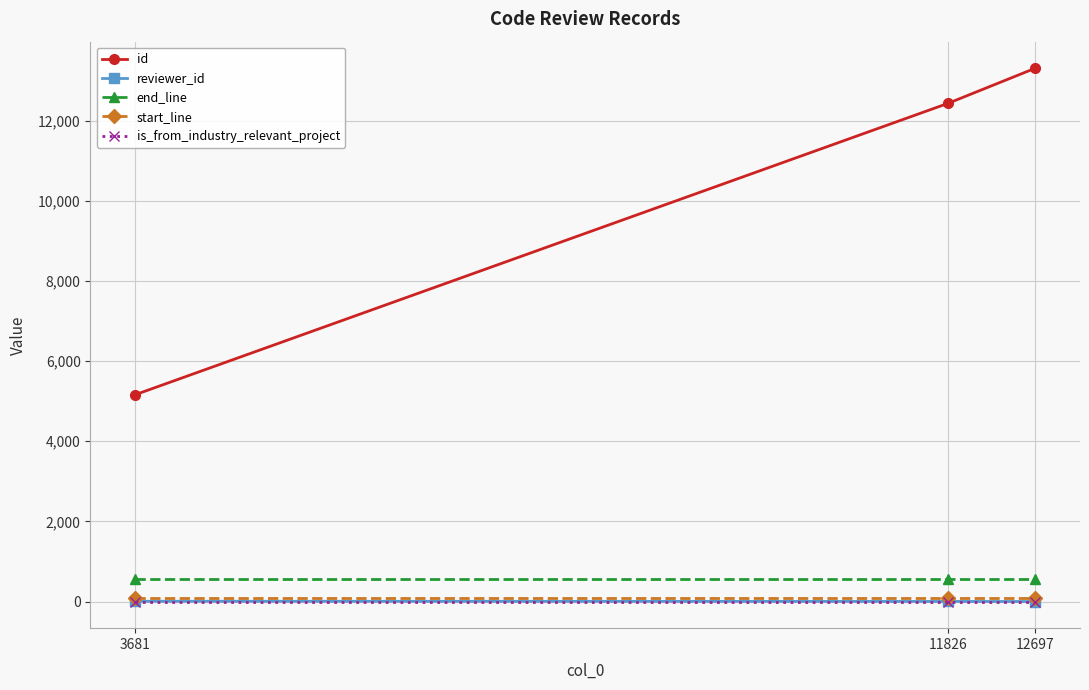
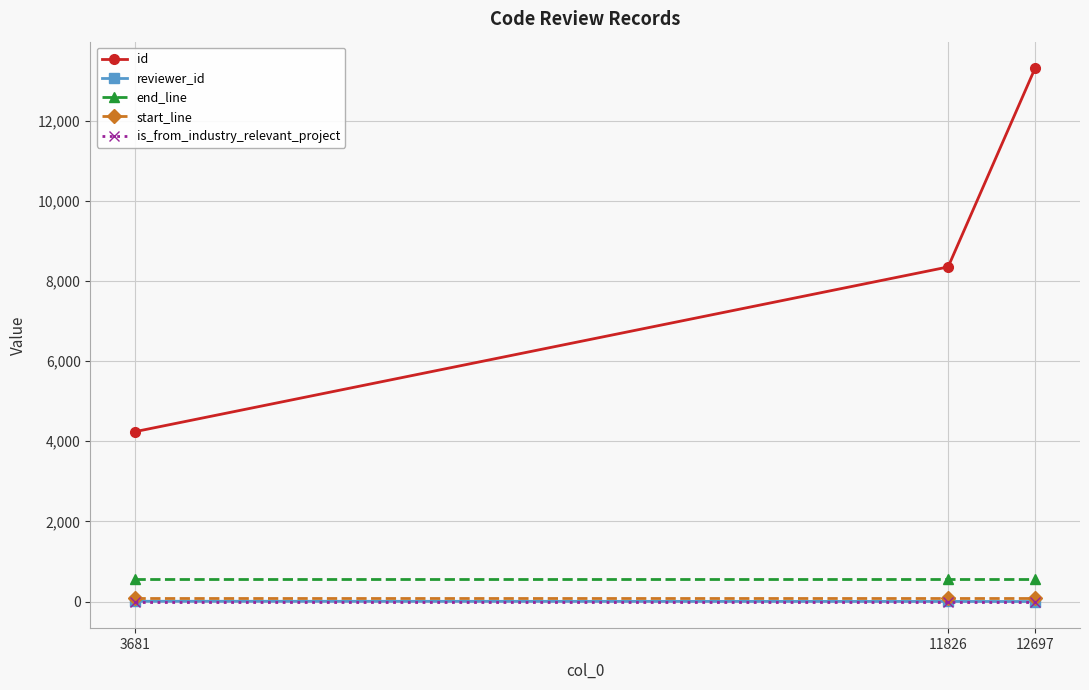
  {
    "id": {
-     "3681": "5,200",
-     "11826": "12,400",
+     "3681": "4,200",
+     "11826": "8,300",
      "12697": "13,300"
    },
    "end_line": {
      "3681": "600",
      "11826": "600",
      "12697": "600"
    },
    "start_line": {
      "3681": "100",
      "11826": "100",
      "12697": "100"
    }
  }
